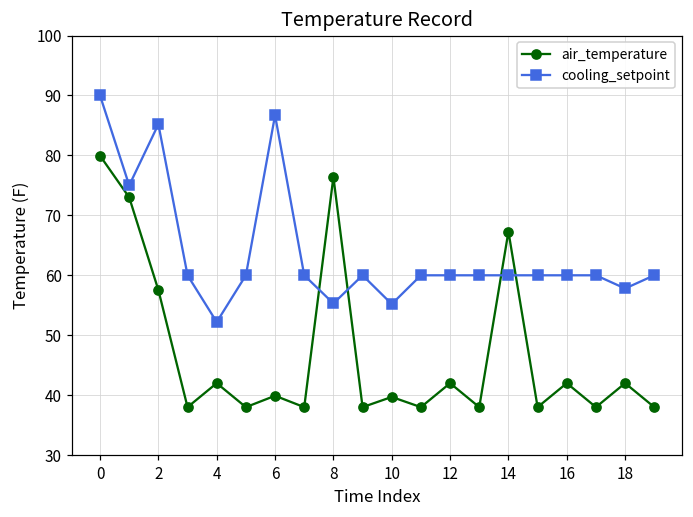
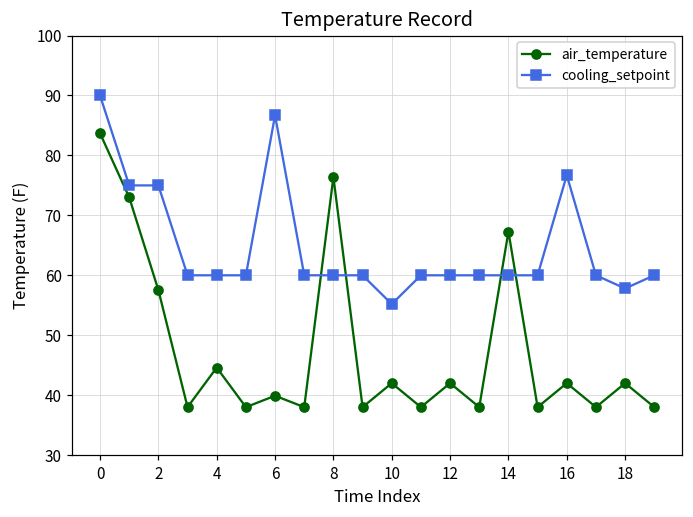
  {
    "air_temperature": {
-     "0": 80,
+     "0": 84,
      "2": 58,
-     "4": 42,
+     "4": 45,
      "6": 40,
      "8": 76,
-     "10": 40,
+     "10": 42,
      "12": 42,
      "14": 67,
      "16": 42,
      "18": 42
    },
    "cooling_setpoint": {
      "0": 90,
-     "2": 85,
-     "4": 52,
+     "2": 75,
+     "4": 60,
      "6": 87,
-     "8": 55,
+     "8": 60,
      "10": 55,
      "12": 60,
      "14": 60,
-     "16": 60,
+     "16": 77,
      "18": 58
    }
  }
